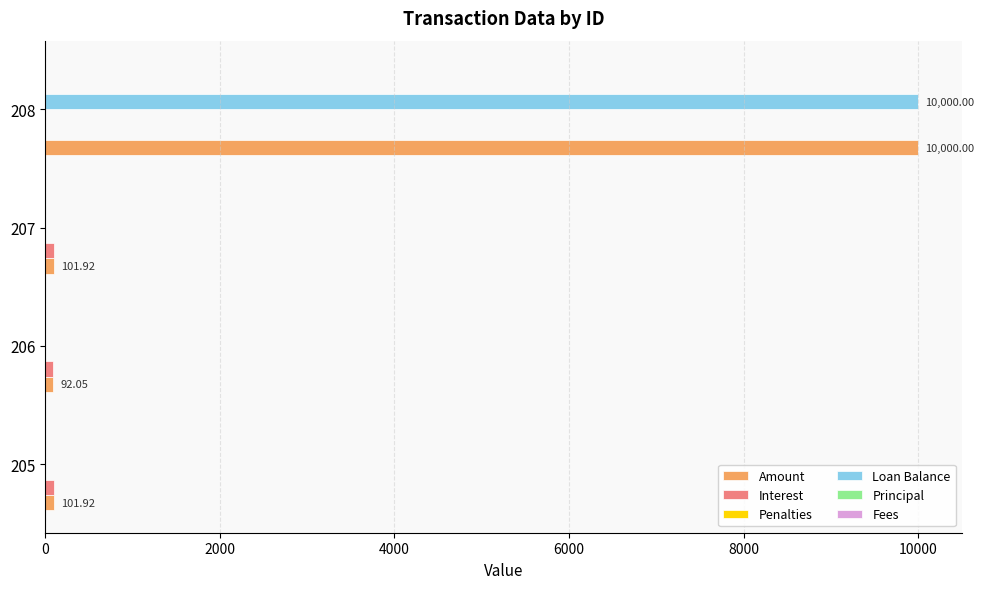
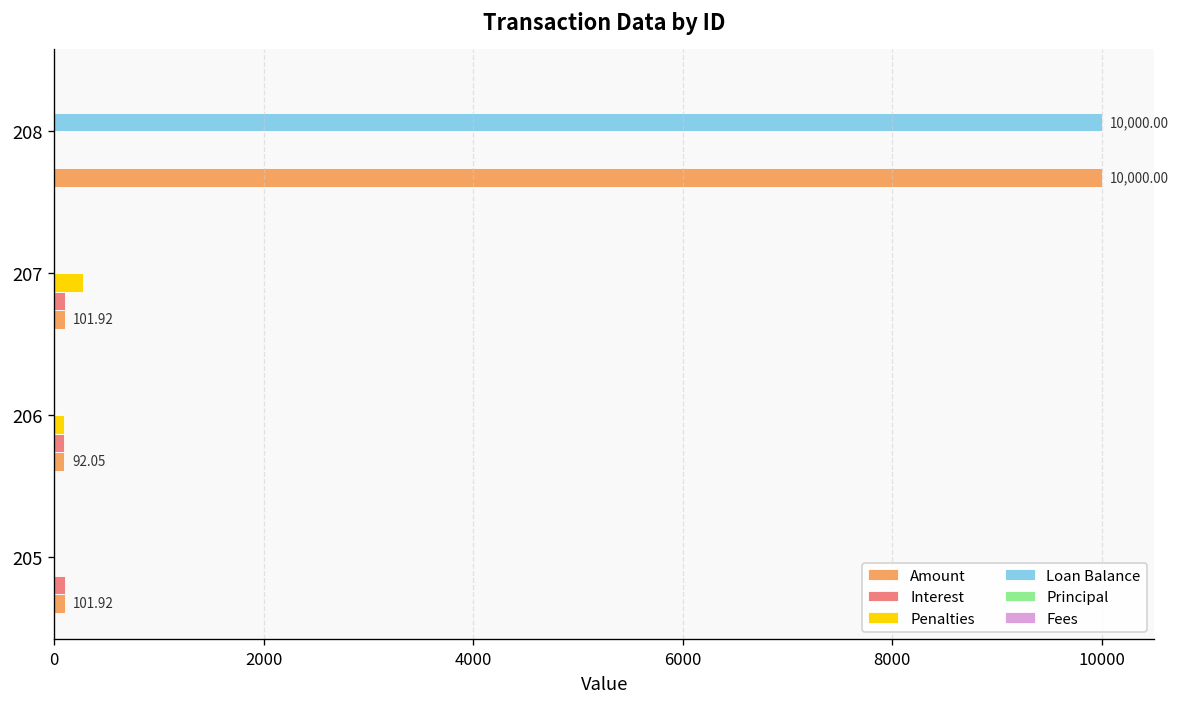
  {
    "Penalties": {
      "208": "0",
-     "207": "0",
-     "206": "0",
+     "207": "300",
+     "206": "100",
      "205": "0"
    },
    "Loan Balance": {
      "208": "10,000.00"
    },
    "Principal": {
      "208": "0",
      "207": "0",
      "206": "0",
      "205": "0"
    },
    "Fees": {
      "208": "0",
      "207": "0",
      "206": "0",
      "205": "0"
    }
  }
